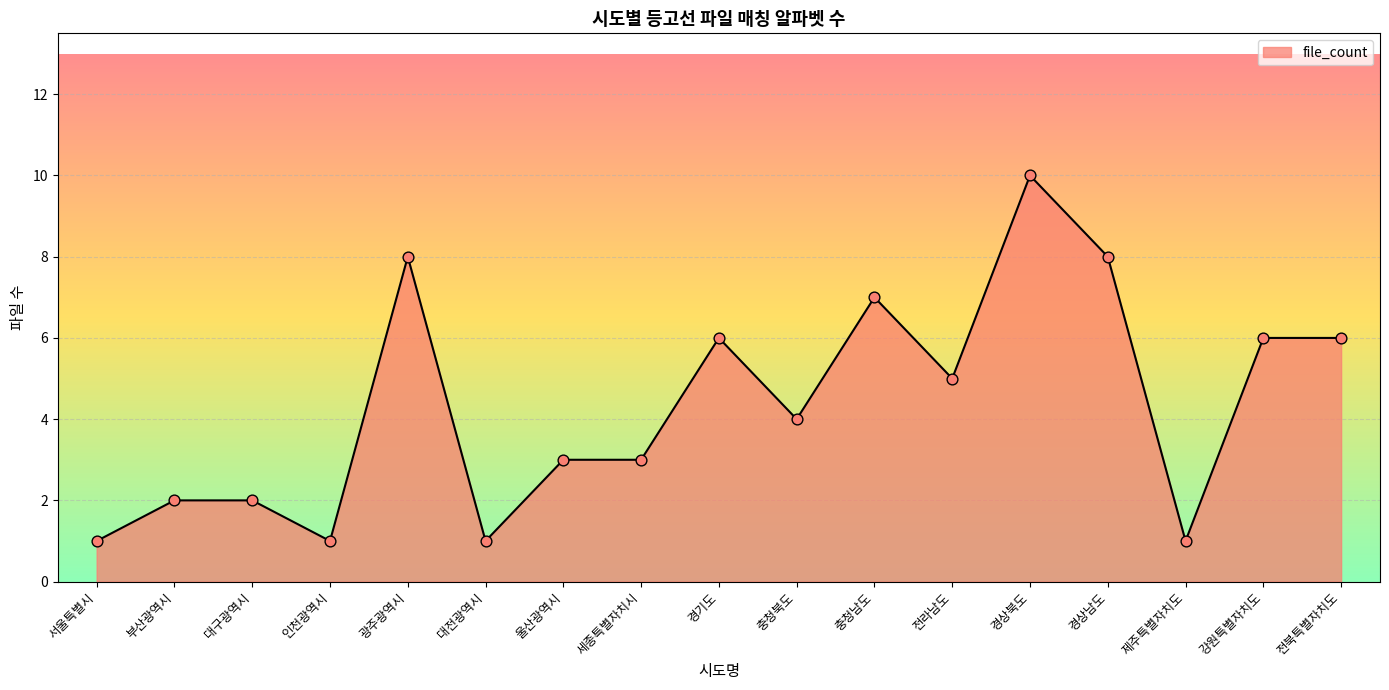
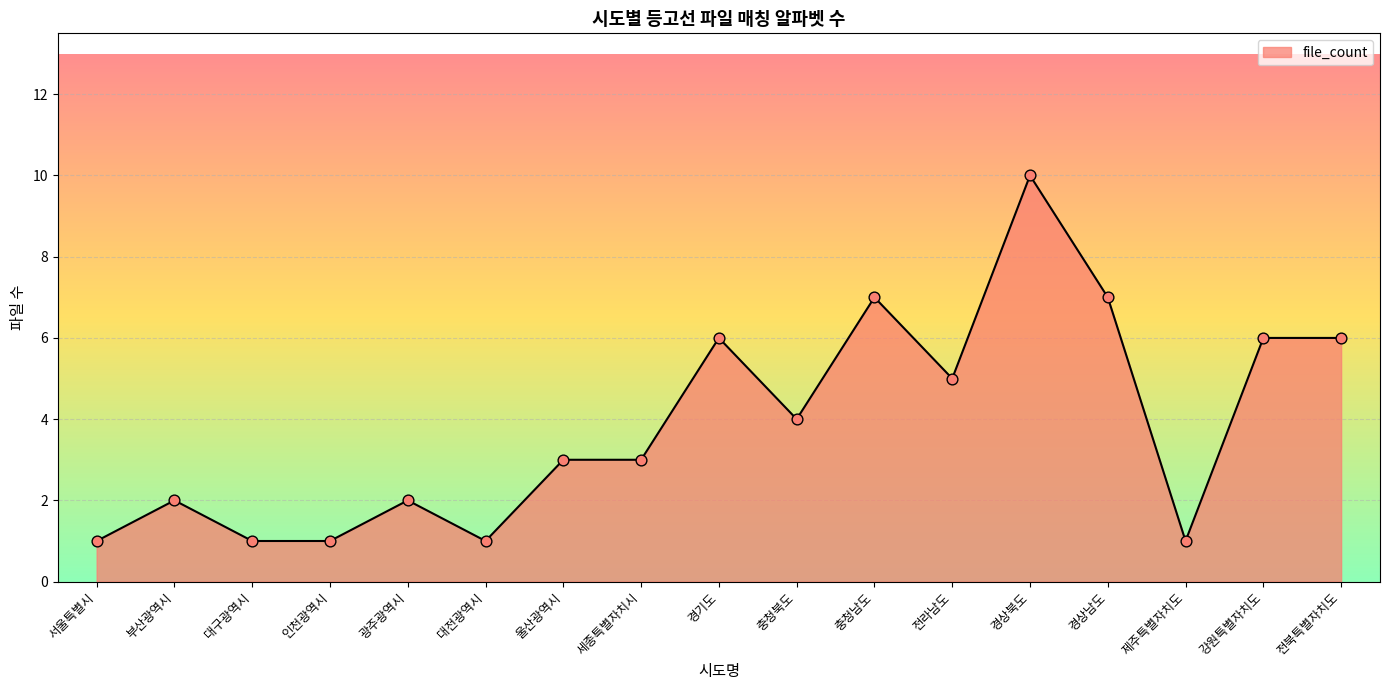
  {
    "서울특별시": 1,
    "부산광역시": 2,
-   "대구광역시": 2,
+   "대구광역시": 1,
    "인천광역시": 1,
-   "광주광역시": 8,
+   "광주광역시": 2,
    "대전광역시": 1,
    "울산광역시": 3,
    "세종특별자치시": 3,
    "경기도": 6,
    "충청북도": 4,
    "충청남도": 7,
    "전라남도": 5,
    "경상북도": 10,
-   "경상남도": 8,
+   "경상남도": 7,
    "제주특별자치도": 1,
    "강원특별자치도": 6,
    "전북특별자치도": 6
  }
